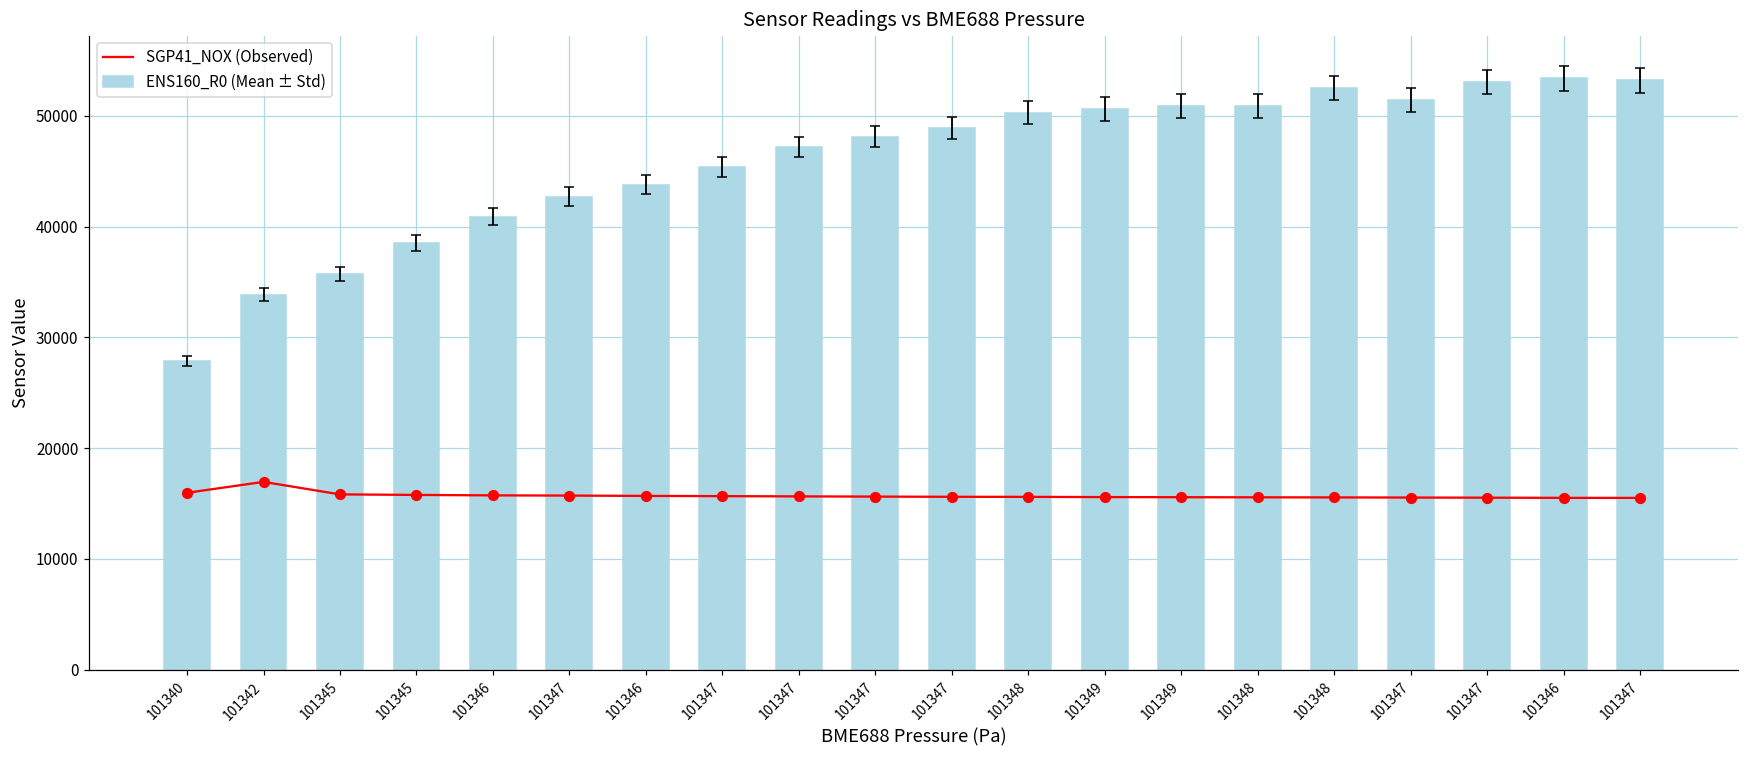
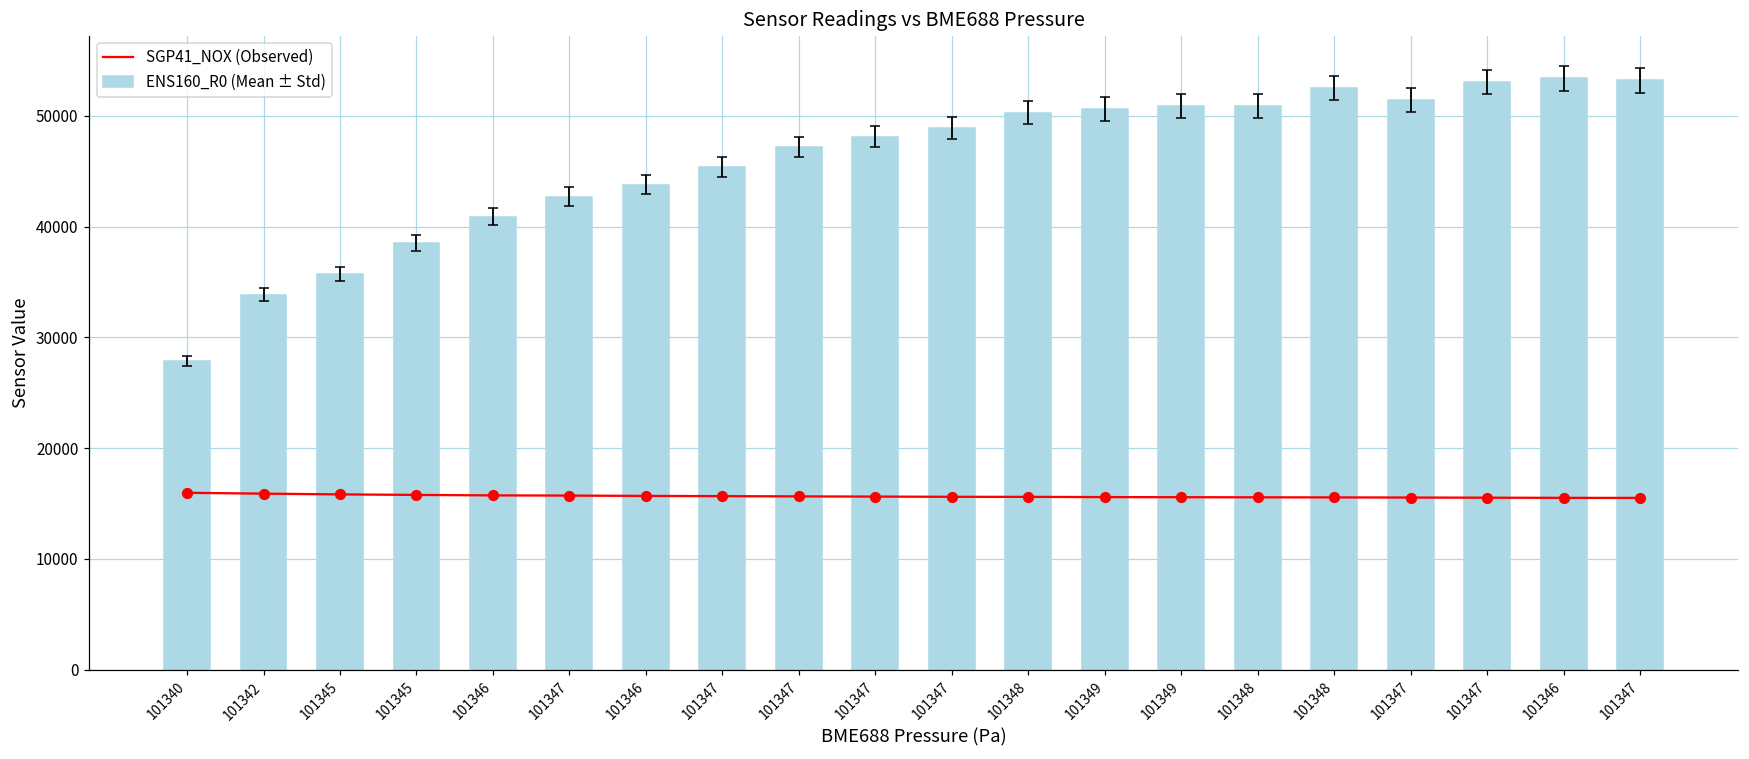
  {
    "ENS160_R0 (Mean ± Std)": {
      "101340": 27900,
      "101342": 33900
    },
    "SGP41_NOX (Observed)": {
      "101340": 16000,
-     "101342": 17000
+     "101342": 15900
    }
  }
